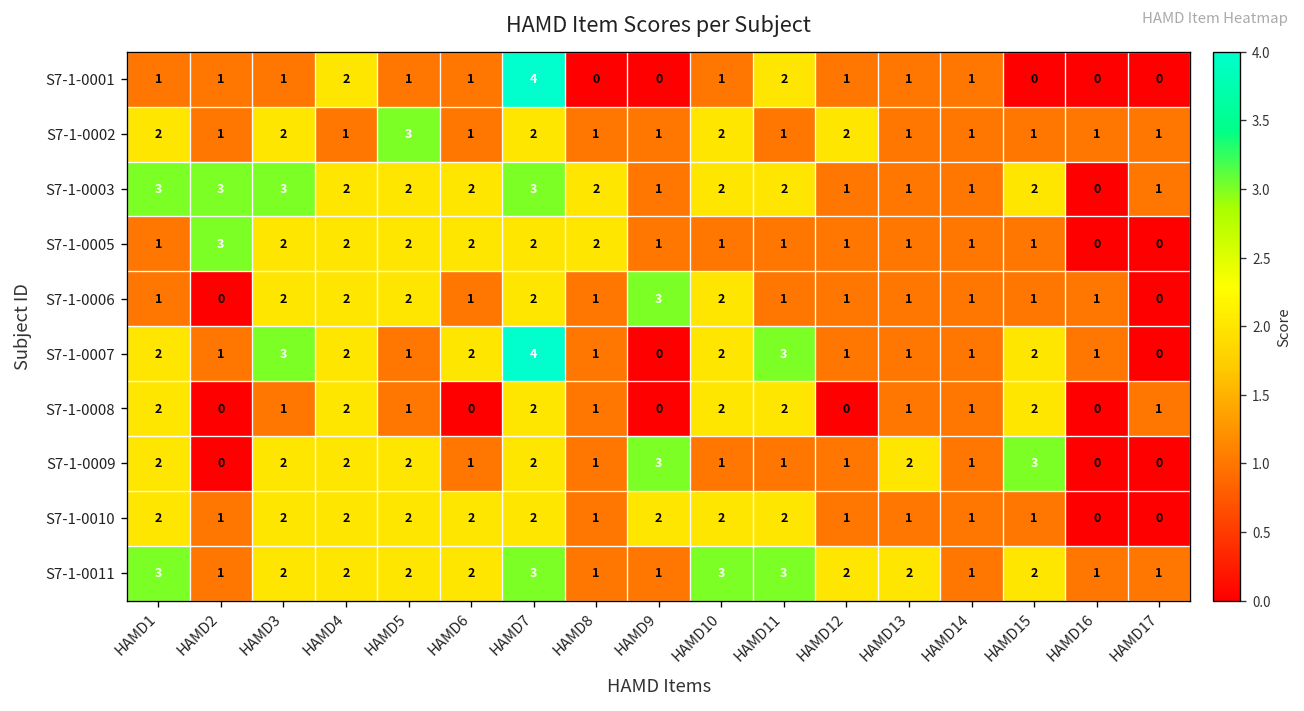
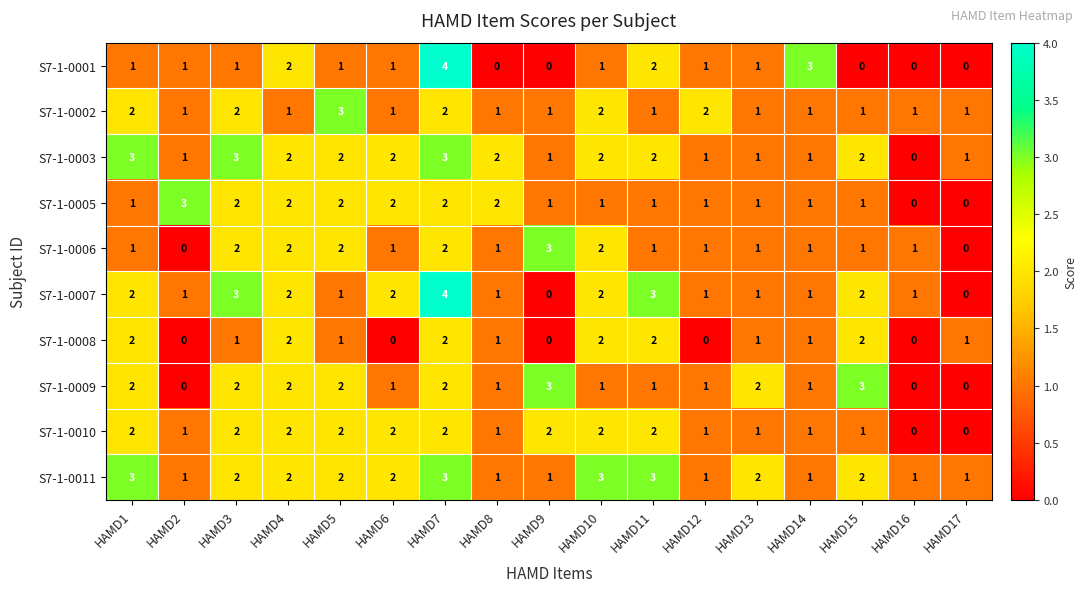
  {
    "S7-1-0001": {
      "HAMD1": 1,
      "HAMD2": 1,
      "HAMD3": 1,
      "HAMD4": 2,
      "HAMD5": 1,
      "HAMD6": 1,
      "HAMD7": 4,
      "HAMD8": 0,
      "HAMD9": 0,
      "HAMD10": 1,
      "HAMD11": 2,
      "HAMD12": 1,
      "HAMD13": 1,
-     "HAMD14": 1,
+     "HAMD14": 3,
      "HAMD15": 0,
      "HAMD16": 0,
      "HAMD17": 0
    },
    "S7-1-0002": {
      "HAMD1": 2,
      "HAMD2": 1,
      "HAMD3": 2,
      "HAMD4": 1,
      "HAMD5": 3,
      "HAMD6": 1,
      "HAMD7": 2,
      "HAMD8": 1,
      "HAMD9": 1,
      "HAMD10": 2,
      "HAMD11": 1,
      "HAMD12": 2,
      "HAMD13": 1,
      "HAMD14": 1,
      "HAMD15": 1,
      "HAMD16": 1,
      "HAMD17": 1
    },
    "S7-1-0003": {
      "HAMD1": 3,
-     "HAMD2": 3,
+     "HAMD2": 1,
      "HAMD3": 3,
      "HAMD4": 2,
      "HAMD5": 2,
      "HAMD6": 2,
      "HAMD7": 3,
      "HAMD8": 2,
      "HAMD9": 1,
      "HAMD10": 2,
      "HAMD11": 2,
      "HAMD12": 1,
      "HAMD13": 1,
      "HAMD14": 1,
      "HAMD15": 2,
      "HAMD16": 0,
      "HAMD17": 1
    },
    "S7-1-0005": {
      "HAMD1": 1,
      "HAMD2": 3,
      "HAMD3": 2,
      "HAMD4": 2,
      "HAMD5": 2,
      "HAMD6": 2,
      "HAMD7": 2,
      "HAMD8": 2,
      "HAMD9": 1,
      "HAMD10": 1,
      "HAMD11": 1,
      "HAMD12": 1,
      "HAMD13": 1,
      "HAMD14": 1,
      "HAMD15": 1,
      "HAMD16": 0,
      "HAMD17": 0
    },
    "S7-1-0006": {
      "HAMD1": 1,
      "HAMD2": 0,
      "HAMD3": 2,
      "HAMD4": 2,
      "HAMD5": 2,
      "HAMD6": 1,
      "HAMD7": 2,
      "HAMD8": 1,
      "HAMD9": 3,
      "HAMD10": 2,
      "HAMD11": 1,
      "HAMD12": 1,
      "HAMD13": 1,
      "HAMD14": 1,
      "HAMD15": 1,
      "HAMD16": 1,
      "HAMD17": 0
    },
    "S7-1-0007": {
      "HAMD1": 2,
      "HAMD2": 1,
      "HAMD3": 3,
      "HAMD4": 2,
      "HAMD5": 1,
      "HAMD6": 2,
      "HAMD7": 4,
      "HAMD8": 1,
      "HAMD9": 0,
      "HAMD10": 2,
      "HAMD11": 3,
      "HAMD12": 1,
      "HAMD13": 1,
      "HAMD14": 1,
      "HAMD15": 2,
      "HAMD16": 1,
      "HAMD17": 0
    },
    "S7-1-0008": {
      "HAMD1": 2,
      "HAMD2": 0,
      "HAMD3": 1,
      "HAMD4": 2,
      "HAMD5": 1,
      "HAMD6": 0,
      "HAMD7": 2,
      "HAMD8": 1,
      "HAMD9": 0,
      "HAMD10": 2,
      "HAMD11": 2,
      "HAMD12": 0,
      "HAMD13": 1,
      "HAMD14": 1,
      "HAMD15": 2,
      "HAMD16": 0,
      "HAMD17": 1
    },
    "S7-1-0009": {
      "HAMD1": 2,
      "HAMD2": 0,
      "HAMD3": 2,
      "HAMD4": 2,
      "HAMD5": 2,
      "HAMD6": 1,
      "HAMD7": 2,
      "HAMD8": 1,
      "HAMD9": 3,
      "HAMD10": 1,
      "HAMD11": 1,
      "HAMD12": 1,
      "HAMD13": 2,
      "HAMD14": 1,
      "HAMD15": 3,
      "HAMD16": 0,
      "HAMD17": 0
    },
    "S7-1-0010": {
      "HAMD1": 2,
      "HAMD2": 1,
      "HAMD3": 2,
      "HAMD4": 2,
      "HAMD5": 2,
      "HAMD6": 2,
      "HAMD7": 2,
      "HAMD8": 1,
      "HAMD9": 2,
      "HAMD10": 2,
      "HAMD11": 2,
      "HAMD12": 1,
      "HAMD13": 1,
      "HAMD14": 1,
      "HAMD15": 1,
      "HAMD16": 0,
      "HAMD17": 0
    },
    "S7-1-0011": {
      "HAMD1": 3,
      "HAMD2": 1,
      "HAMD3": 2,
      "HAMD4": 2,
      "HAMD5": 2,
      "HAMD6": 2,
      "HAMD7": 3,
      "HAMD8": 1,
      "HAMD9": 1,
      "HAMD10": 3,
      "HAMD11": 3,
-     "HAMD12": 2,
+     "HAMD12": 1,
      "HAMD13": 2,
      "HAMD14": 1,
      "HAMD15": 2,
      "HAMD16": 1,
      "HAMD17": 1
    }
  }
